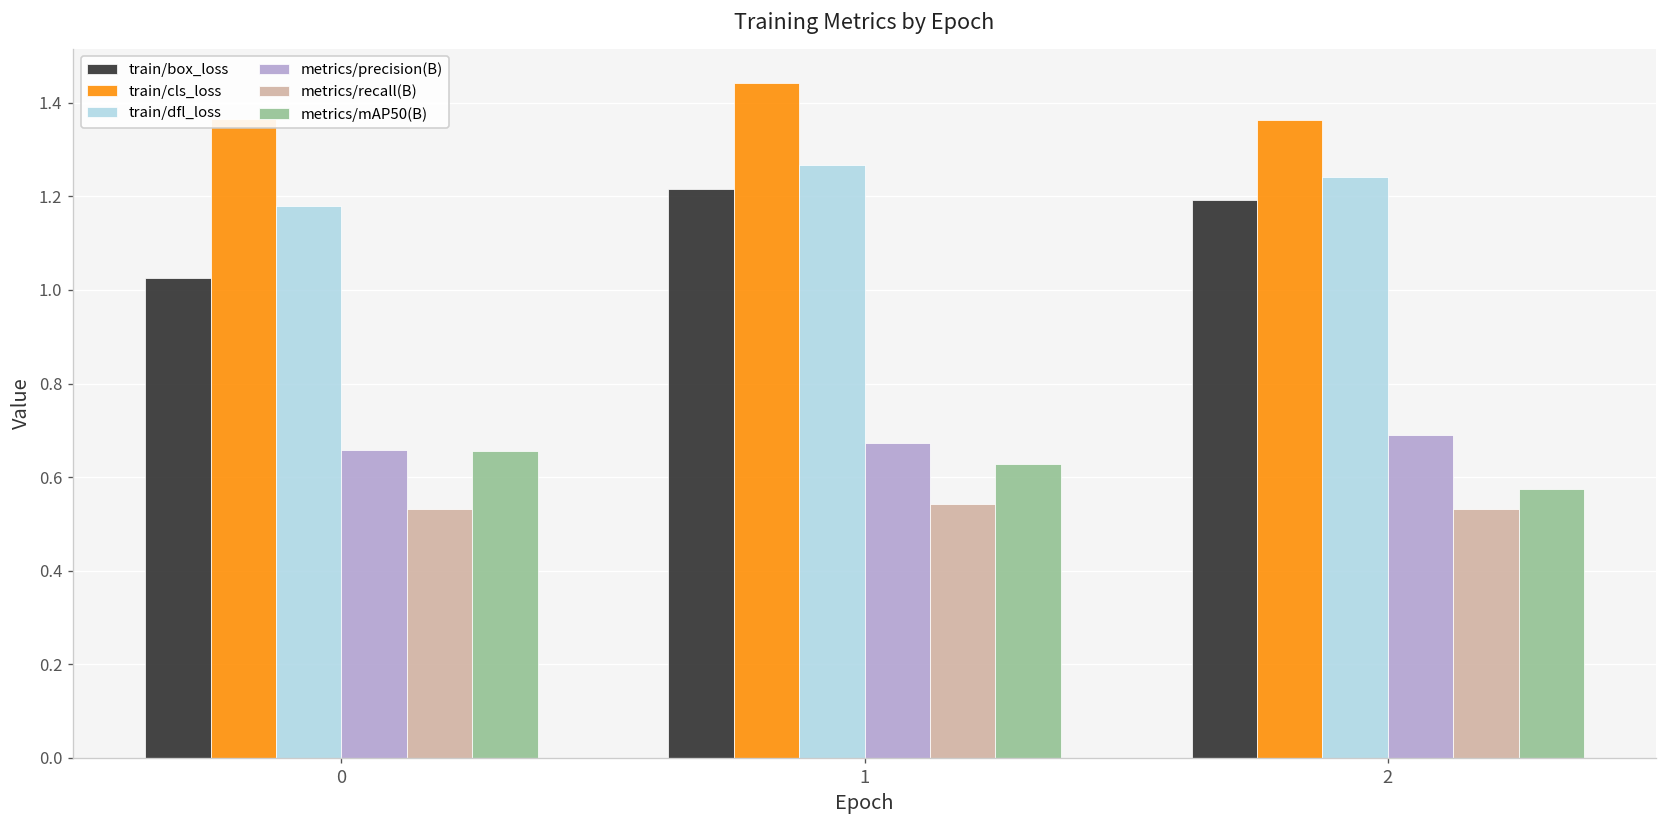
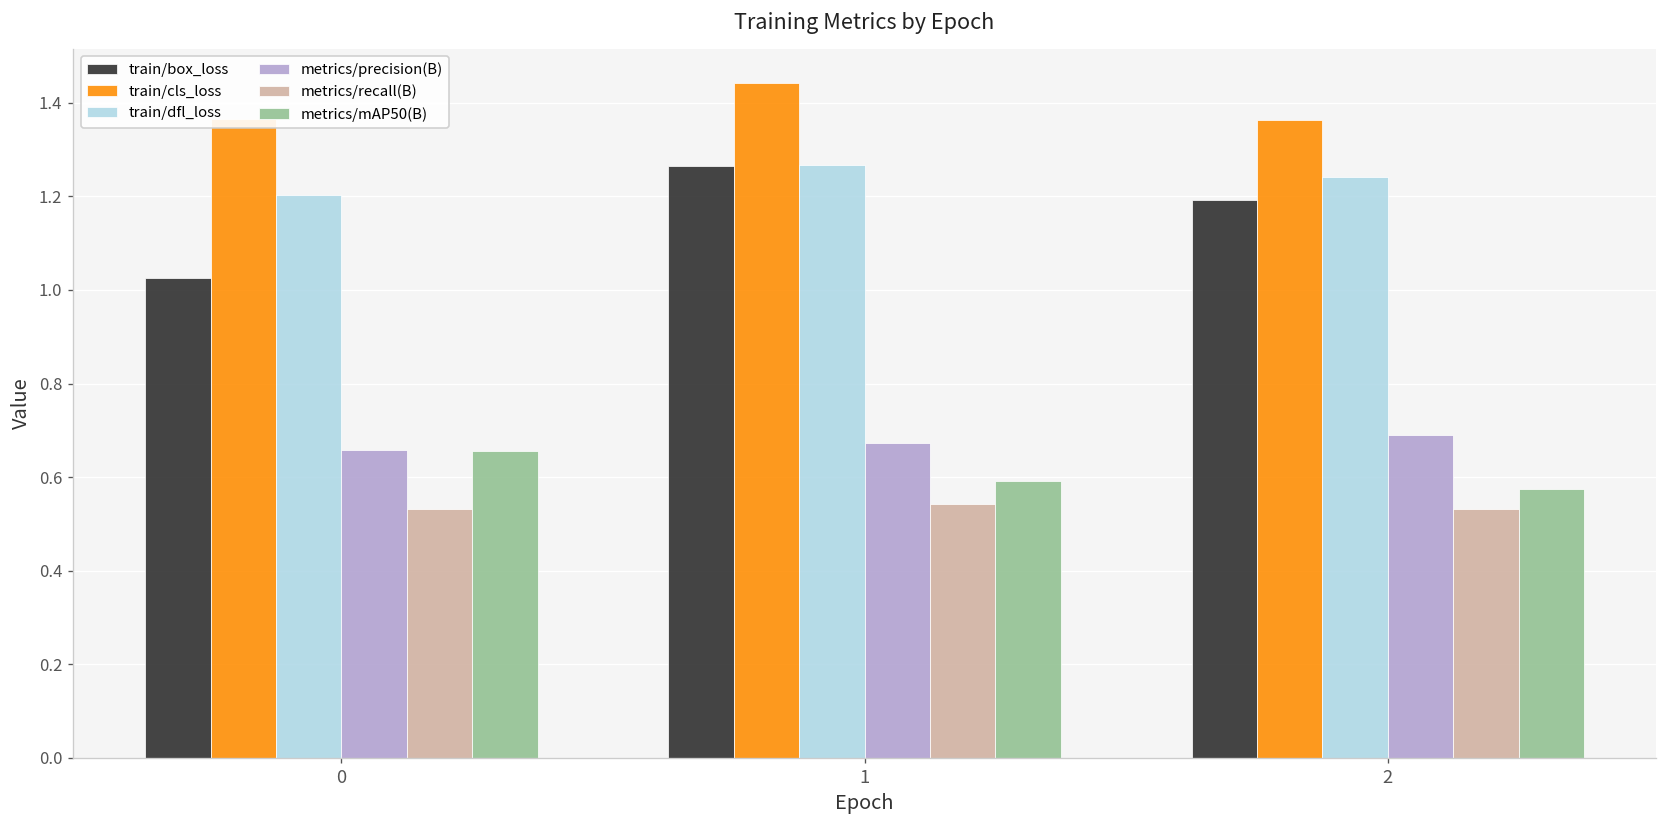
  {
    "train/box_loss": {
      "0": 1.03,
-     "1": 1.22,
+     "1": 1.27,
      "2": 1.19
    },
    "train/cls_loss": {
      "1": 1.44,
      "2": 1.36
    },
    "train/dfl_loss": {
-     "0": 1.18,
+     "0": 1.20,
      "1": 1.27,
      "2": 1.24
    },
    "metrics/mAP50(B)": {
      "0": 0.66,
-     "1": 0.63,
+     "1": 0.59,
      "2": 0.57
    }
  }
